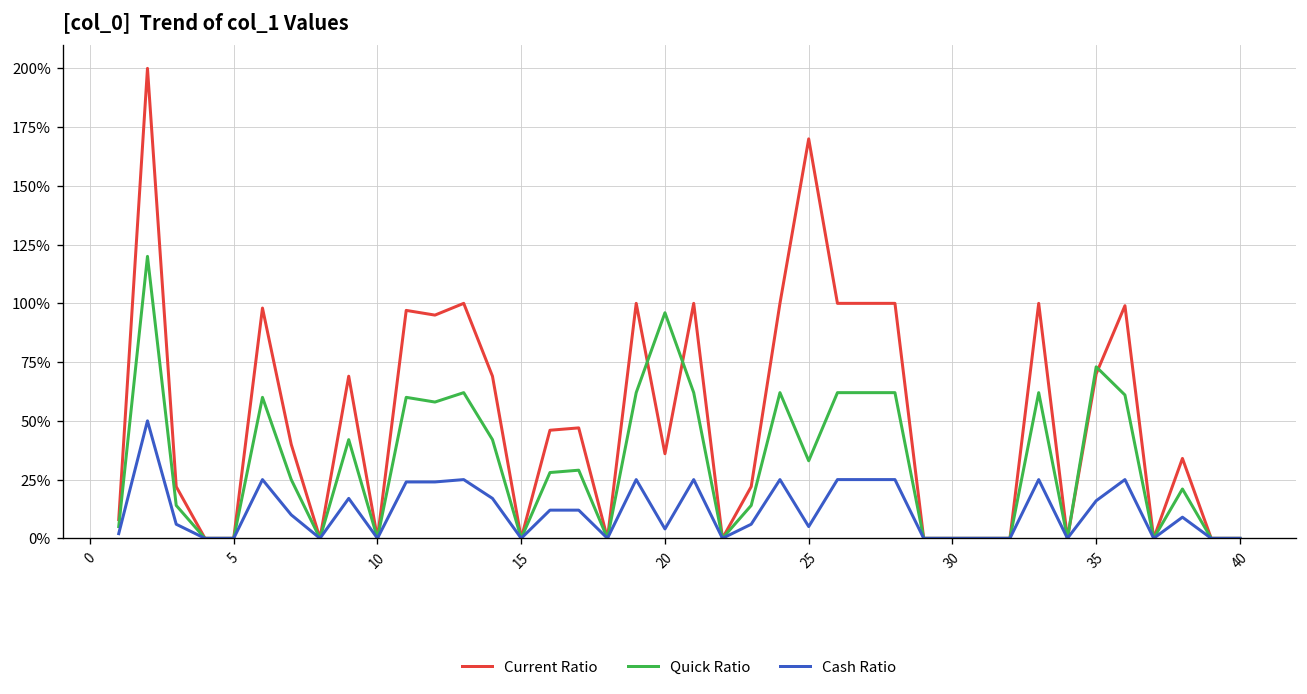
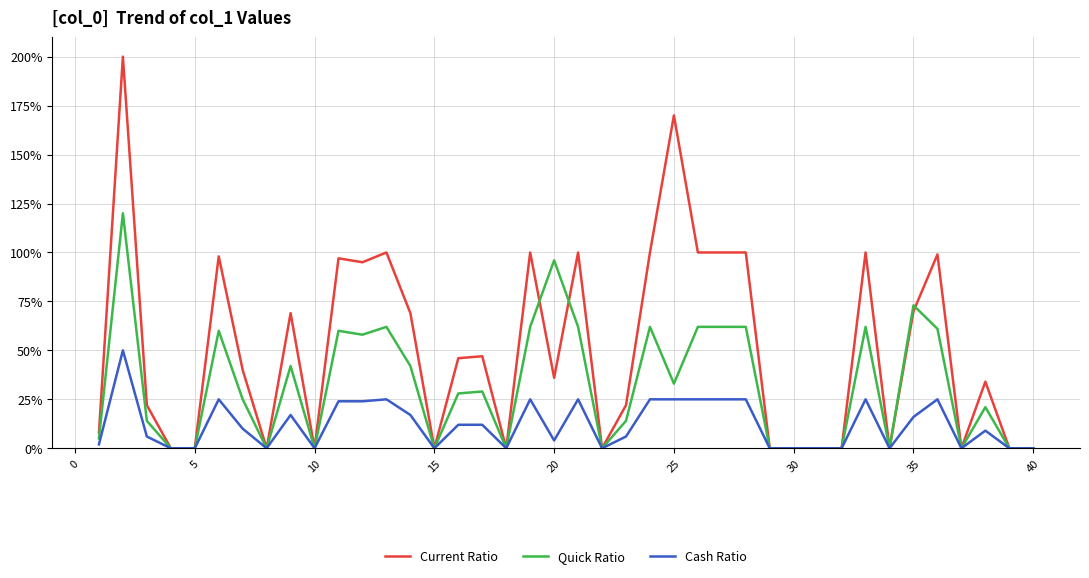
  {
    "Current Ratio": {
      "20": "36%",
      "25": "170%",
      "35": "70%"
    },
    "Quick Ratio": {
      "20": "96%",
      "25": "33%",
      "35": "73%"
    },
    "Cash Ratio": {
      "20": "4%",
-     "25": "5%",
+     "25": "25%",
      "35": "16%"
    }
  }
